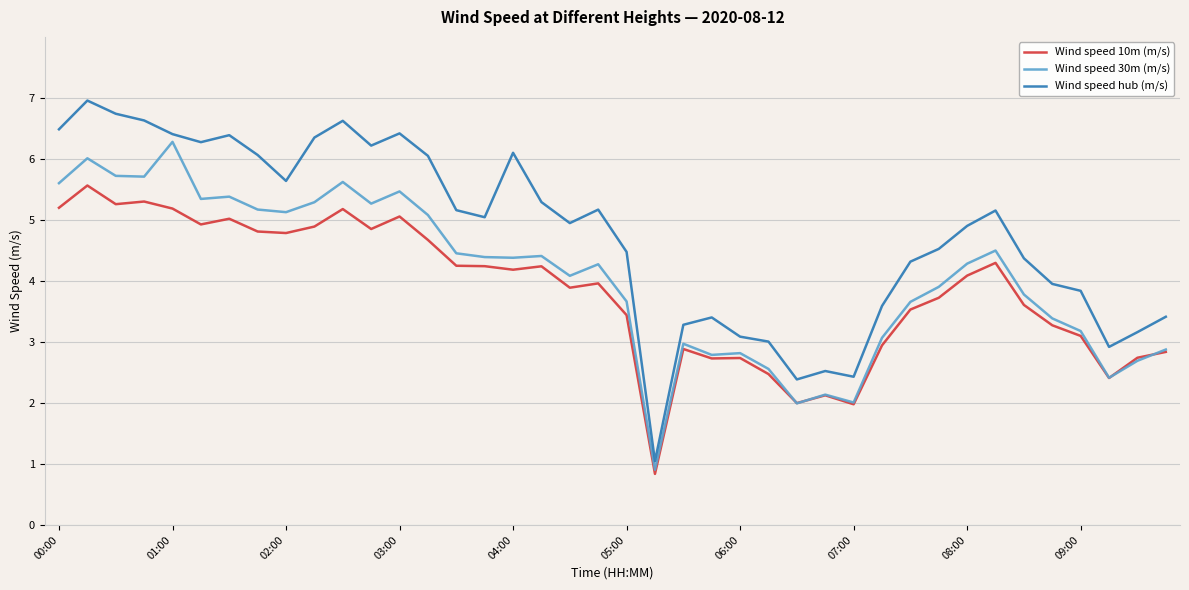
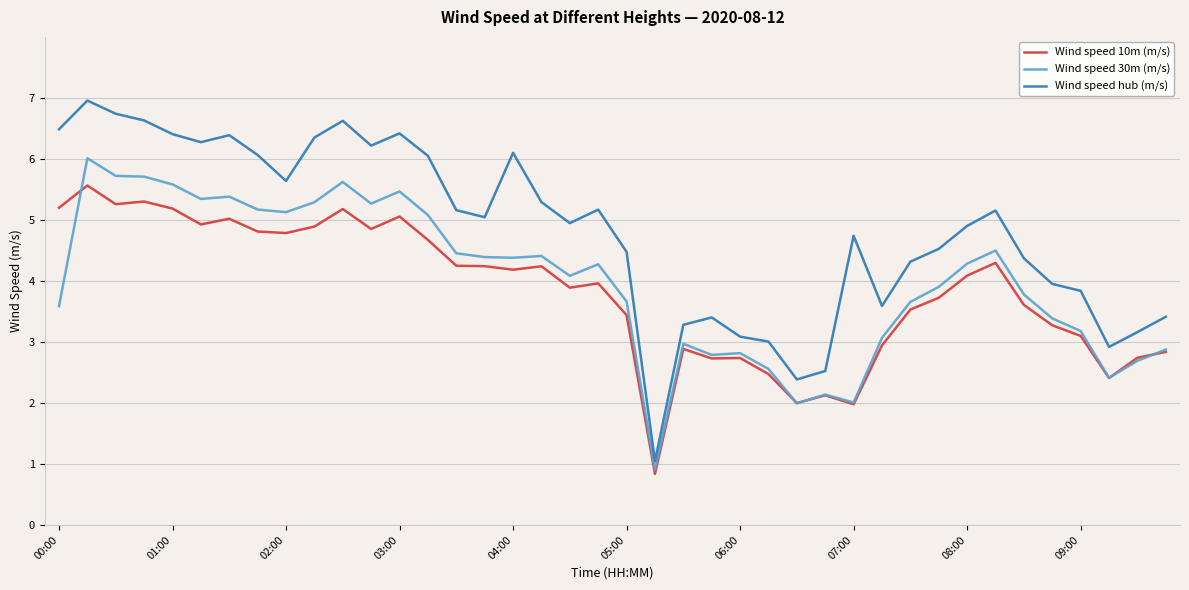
  {
    "Wind speed 10m (m/s)": {
      "00:00": 5.2,
      "01:00": 5.2,
      "02:00": 4.8,
      "03:00": 5.1,
      "04:00": 4.2,
      "05:00": 3.4,
      "06:00": 2.7,
      "08:00": 4.1,
      "09:00": 3.1
    },
    "Wind speed 30m (m/s)": {
-     "00:00": 5.6,
-     "01:00": 6.3,
+     "00:00": 3.6,
+     "01:00": 5.6,
      "02:00": 5.1,
      "03:00": 5.5,
      "04:00": 4.4,
      "05:00": 3.7,
      "06:00": 2.8,
      "08:00": 4.3,
      "09:00": 3.2
    },
    "Wind speed hub (m/s)": {
      "00:00": 6.5,
      "01:00": 6.4,
      "02:00": 5.6,
      "03:00": 6.4,
      "04:00": 6.1,
      "05:00": 4.5,
      "06:00": 3.1,
-     "07:00": 2.4,
+     "07:00": 4.7,
      "08:00": 4.9,
      "09:00": 3.8
    }
  }
